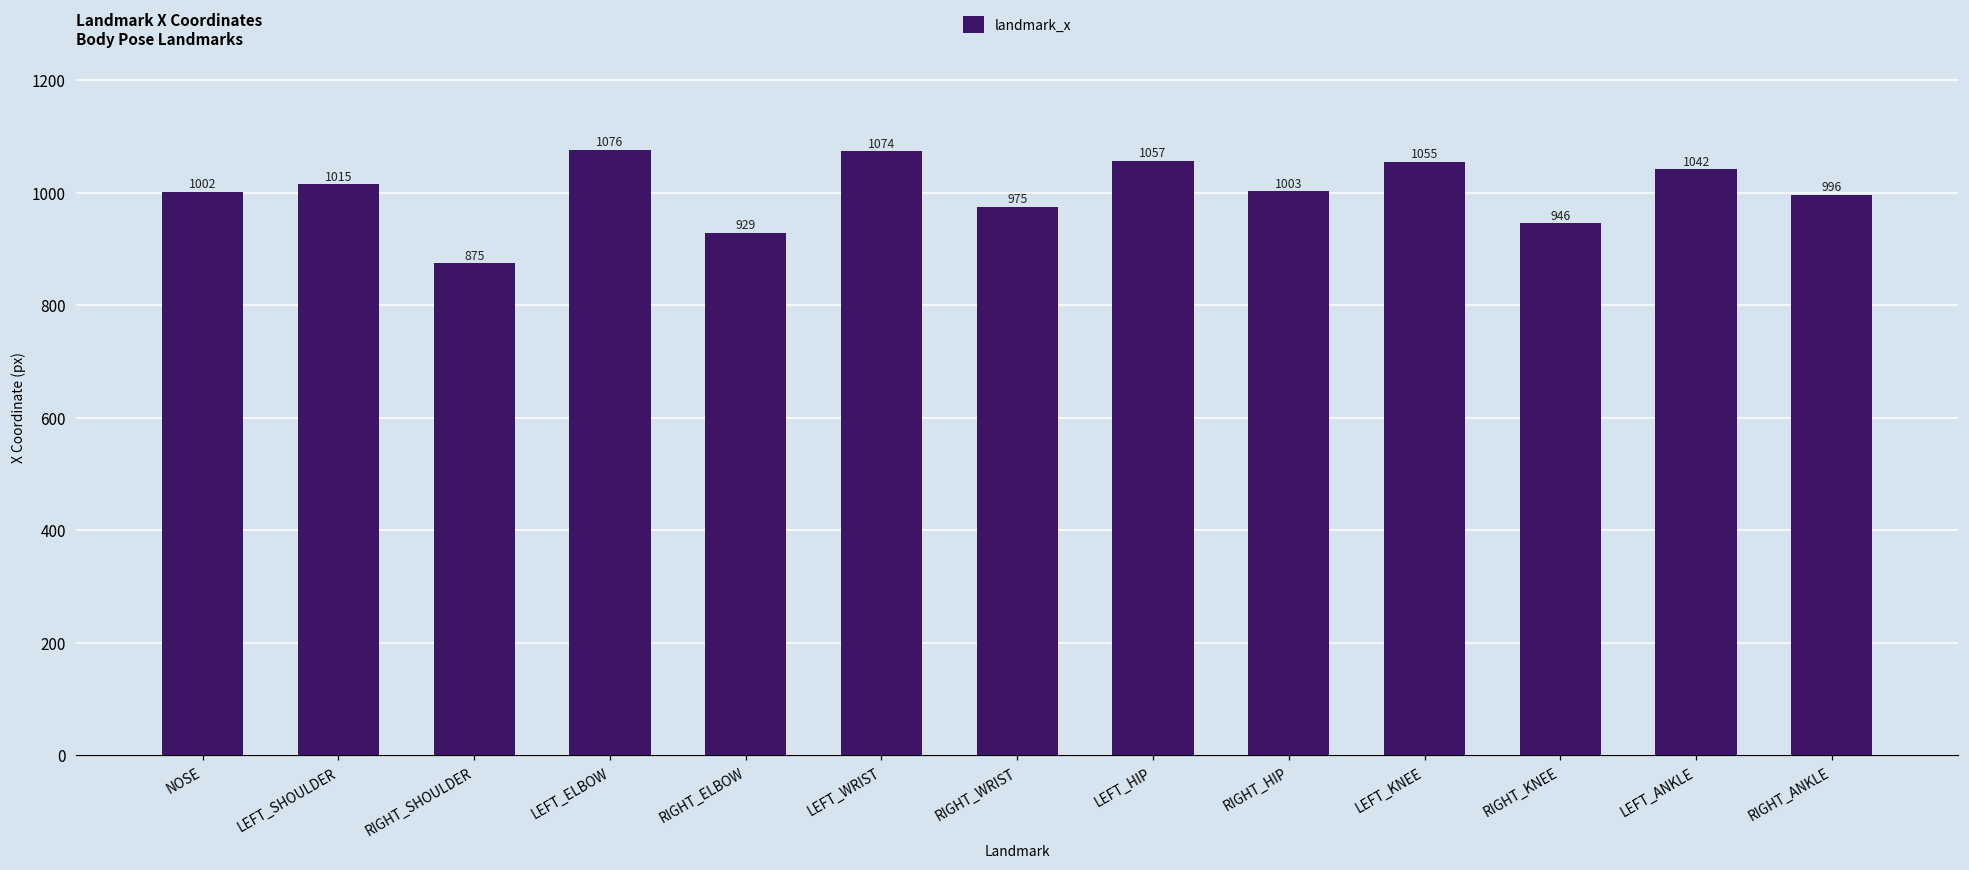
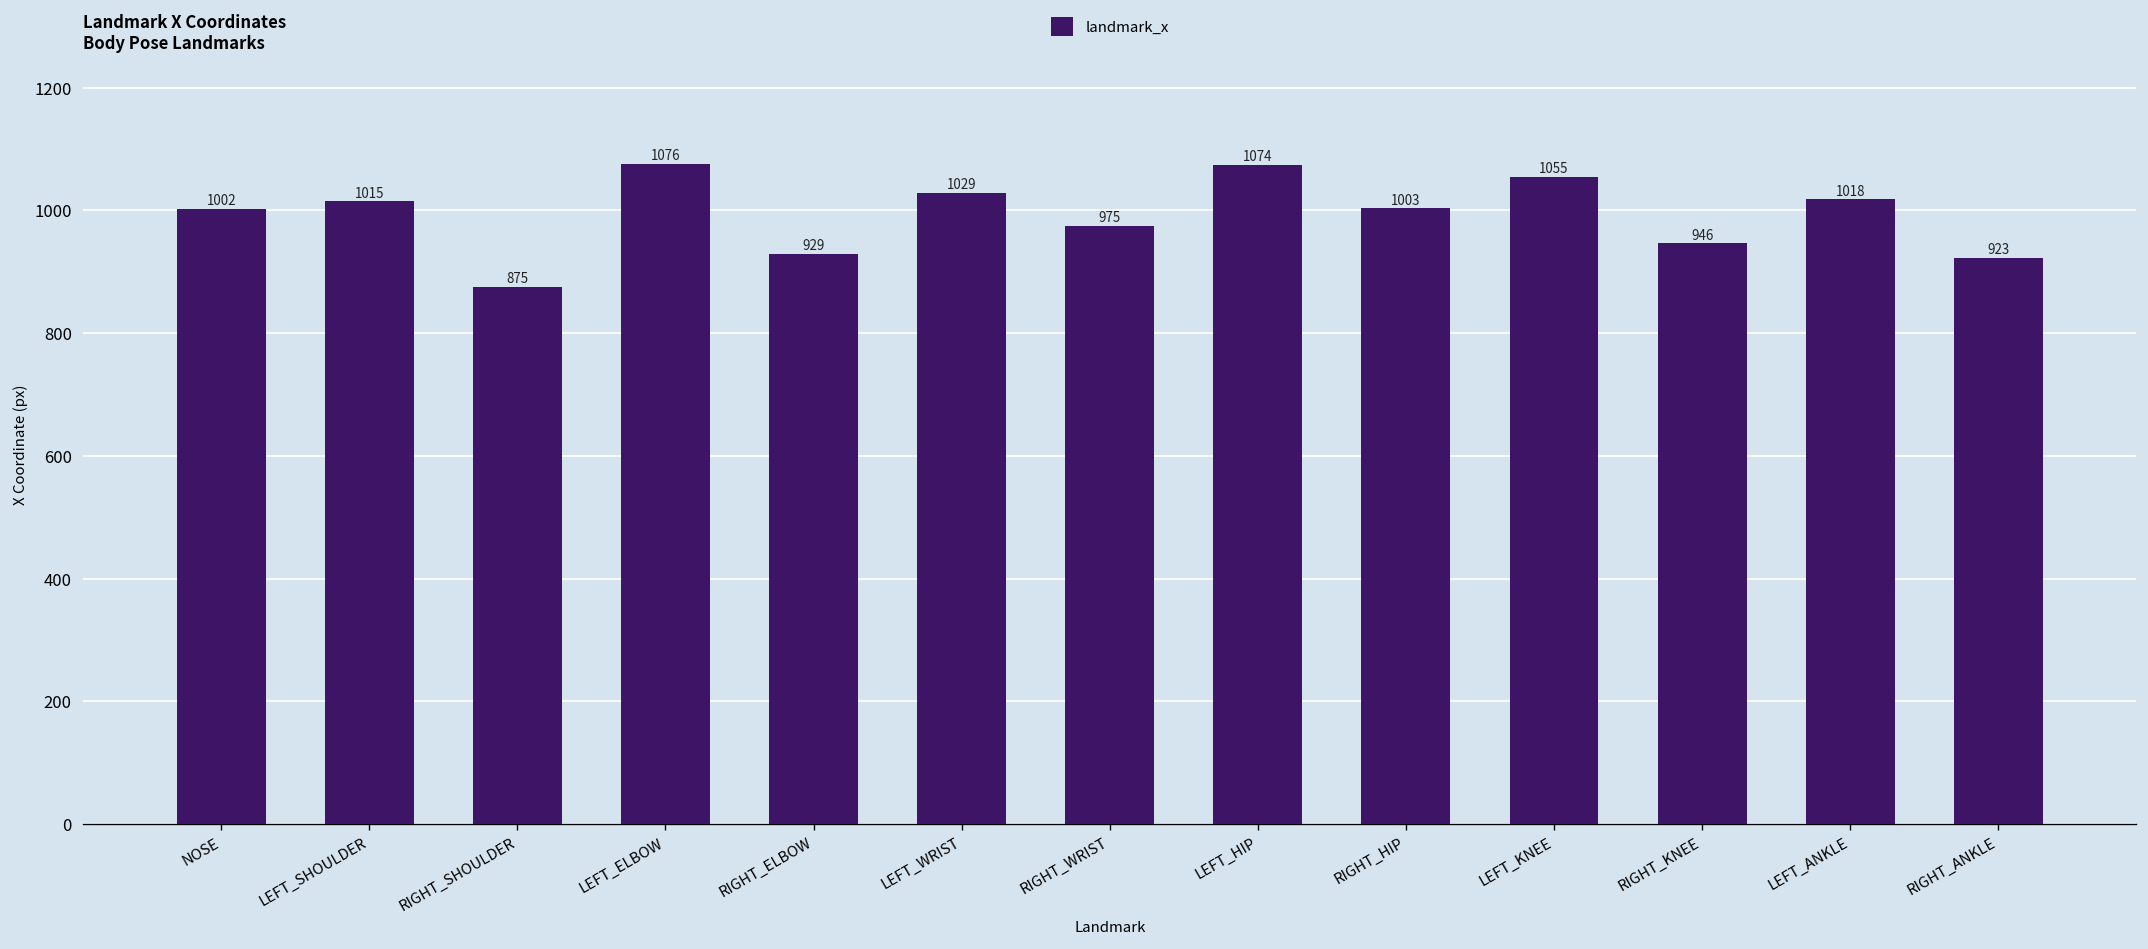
  {
    "NOSE": 1002,
    "LEFT_SHOULDER": 1015,
    "RIGHT_SHOULDER": 875,
    "LEFT_ELBOW": 1076,
    "RIGHT_ELBOW": 929,
-   "LEFT_WRIST": 1074,
+   "LEFT_WRIST": 1029,
    "RIGHT_WRIST": 975,
-   "LEFT_HIP": 1057,
+   "LEFT_HIP": 1074,
    "RIGHT_HIP": 1003,
    "LEFT_KNEE": 1055,
    "RIGHT_KNEE": 946,
-   "LEFT_ANKLE": 1042,
-   "RIGHT_ANKLE": 996
+   "LEFT_ANKLE": 1018,
+   "RIGHT_ANKLE": 923
  }
